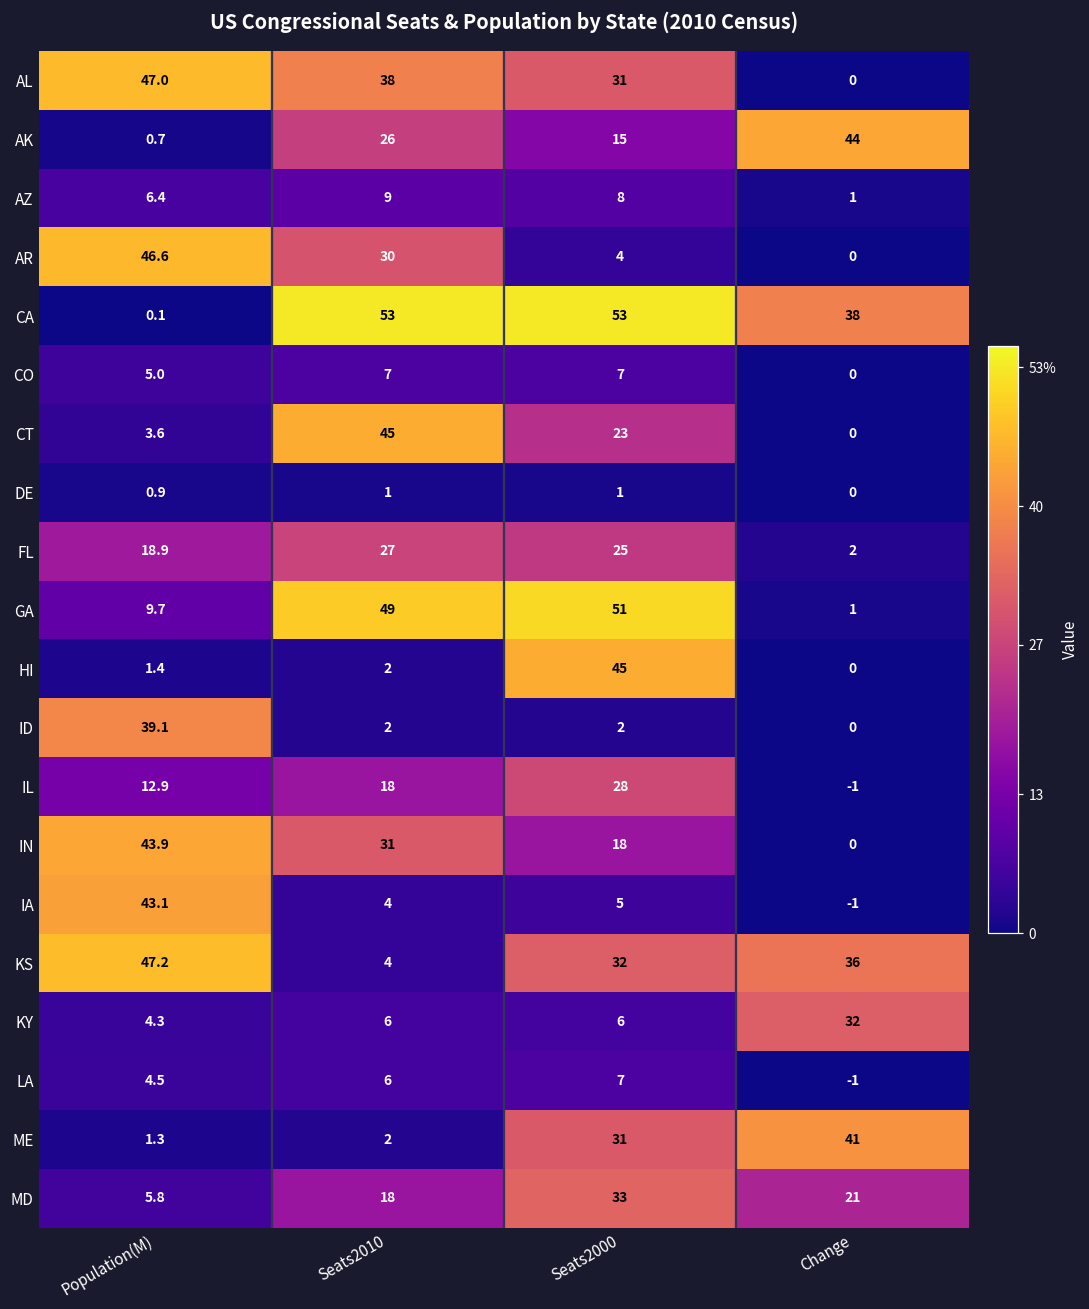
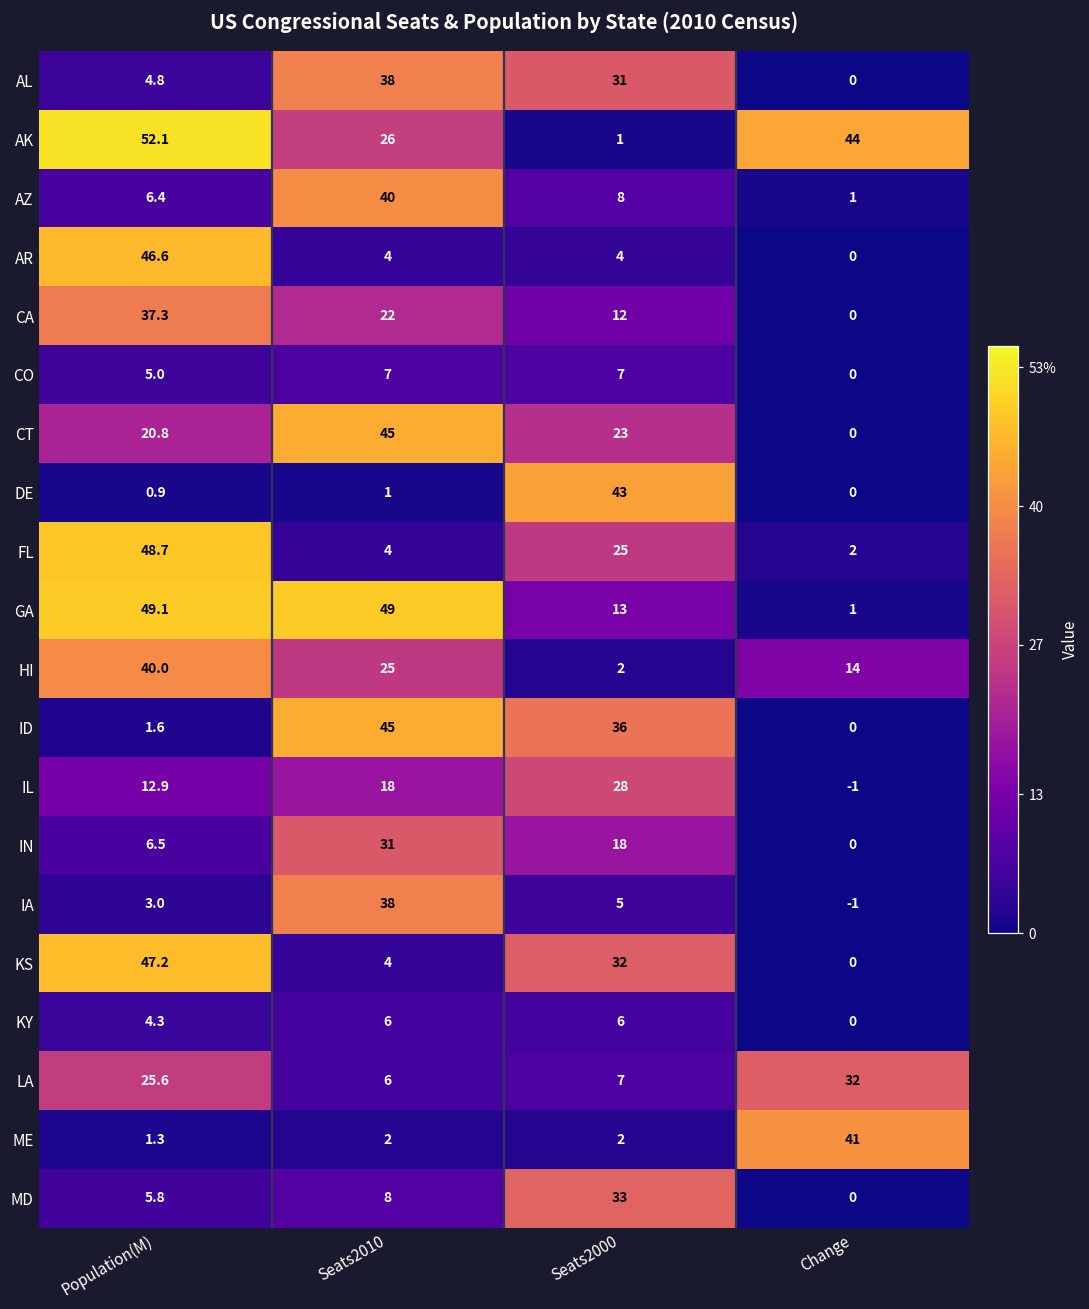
  {
    "AL": {
-     "Population(M)": 47.0,
+     "Population(M)": 4.8,
      "Seats2010": 38,
      "Seats2000": 31,
      "Change": 0
    },
    "AK": {
-     "Population(M)": 0.7,
+     "Population(M)": 52.1,
      "Seats2010": 26,
-     "Seats2000": 15,
+     "Seats2000": 1,
      "Change": 44
    },
    "AZ": {
      "Population(M)": 6.4,
-     "Seats2010": 9,
+     "Seats2010": 40,
      "Seats2000": 8,
      "Change": 1
    },
    "AR": {
      "Population(M)": 46.6,
-     "Seats2010": 30,
+     "Seats2010": 4,
      "Seats2000": 4,
      "Change": 0
    },
    "CA": {
-     "Population(M)": 0.1,
-     "Seats2010": 53,
-     "Seats2000": 53,
-     "Change": 38
+     "Population(M)": 37.3,
+     "Seats2010": 22,
+     "Seats2000": 12,
+     "Change": 0
    },
    "CO": {
      "Population(M)": 5.0,
      "Seats2010": 7,
      "Seats2000": 7,
      "Change": 0
    },
    "CT": {
-     "Population(M)": 3.6,
+     "Population(M)": 20.8,
      "Seats2010": 45,
      "Seats2000": 23,
      "Change": 0
    },
    "DE": {
      "Population(M)": 0.9,
      "Seats2010": 1,
-     "Seats2000": 1,
+     "Seats2000": 43,
      "Change": 0
    },
    "FL": {
-     "Population(M)": 18.9,
-     "Seats2010": 27,
+     "Population(M)": 48.7,
+     "Seats2010": 4,
      "Seats2000": 25,
      "Change": 2
    },
    "GA": {
-     "Population(M)": 9.7,
+     "Population(M)": 49.1,
      "Seats2010": 49,
-     "Seats2000": 51,
+     "Seats2000": 13,
      "Change": 1
    },
    "HI": {
-     "Population(M)": 1.4,
-     "Seats2010": 2,
-     "Seats2000": 45,
-     "Change": 0
+     "Population(M)": 40.0,
+     "Seats2010": 25,
+     "Seats2000": 2,
+     "Change": 14
    },
    "ID": {
-     "Population(M)": 39.1,
-     "Seats2010": 2,
-     "Seats2000": 2,
+     "Population(M)": 1.6,
+     "Seats2010": 45,
+     "Seats2000": 36,
      "Change": 0
    },
    "IL": {
      "Population(M)": 12.9,
      "Seats2010": 18,
      "Seats2000": 28,
      "Change": -1
    },
    "IN": {
-     "Population(M)": 43.9,
+     "Population(M)": 6.5,
      "Seats2010": 31,
      "Seats2000": 18,
      "Change": 0
    },
    "IA": {
-     "Population(M)": 43.1,
-     "Seats2010": 4,
+     "Population(M)": 3.0,
+     "Seats2010": 38,
      "Seats2000": 5,
      "Change": -1
    },
    "KS": {
      "Population(M)": 47.2,
      "Seats2010": 4,
      "Seats2000": 32,
-     "Change": 36
+     "Change": 0
    },
    "KY": {
      "Population(M)": 4.3,
      "Seats2010": 6,
      "Seats2000": 6,
-     "Change": 32
+     "Change": 0
    },
    "LA": {
-     "Population(M)": 4.5,
+     "Population(M)": 25.6,
      "Seats2010": 6,
      "Seats2000": 7,
-     "Change": -1
+     "Change": 32
    },
    "ME": {
      "Population(M)": 1.3,
      "Seats2010": 2,
-     "Seats2000": 31,
+     "Seats2000": 2,
      "Change": 41
    },
    "MD": {
      "Population(M)": 5.8,
-     "Seats2010": 18,
+     "Seats2010": 8,
      "Seats2000": 33,
-     "Change": 21
+     "Change": 0
    }
  }
